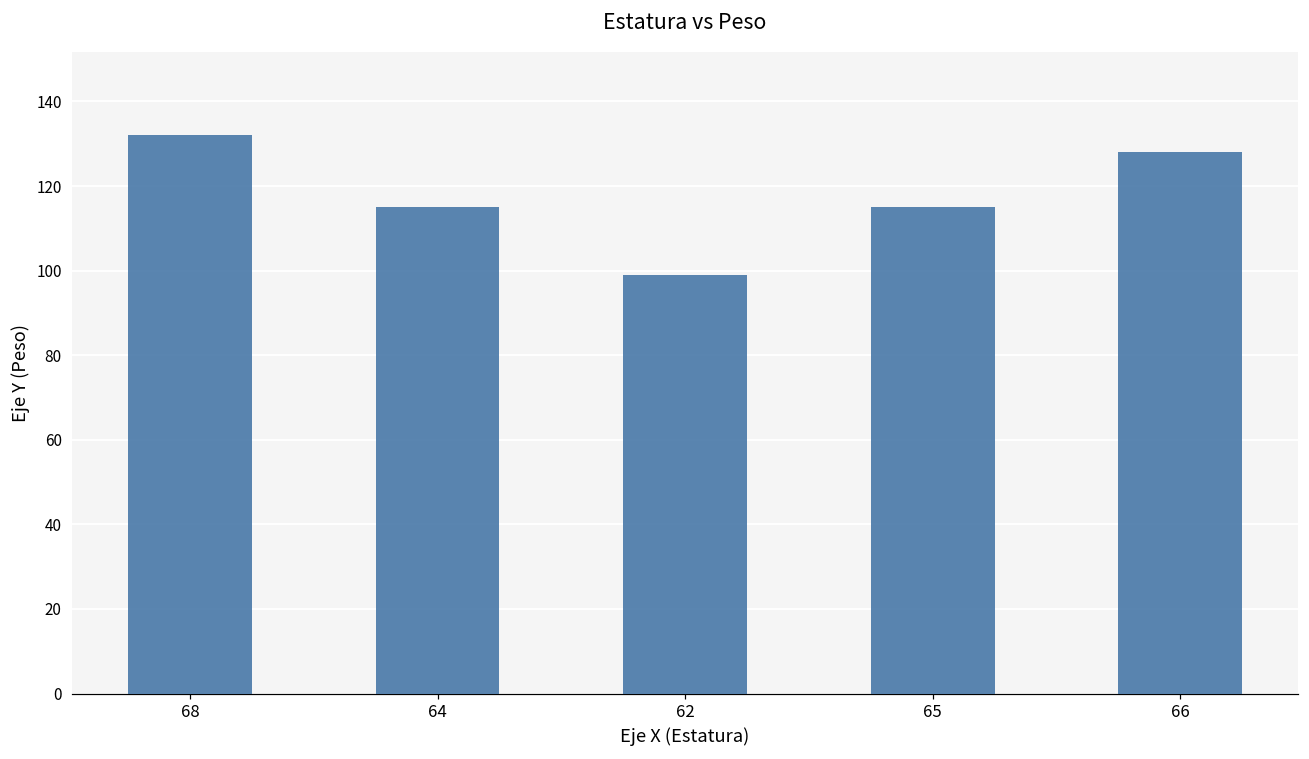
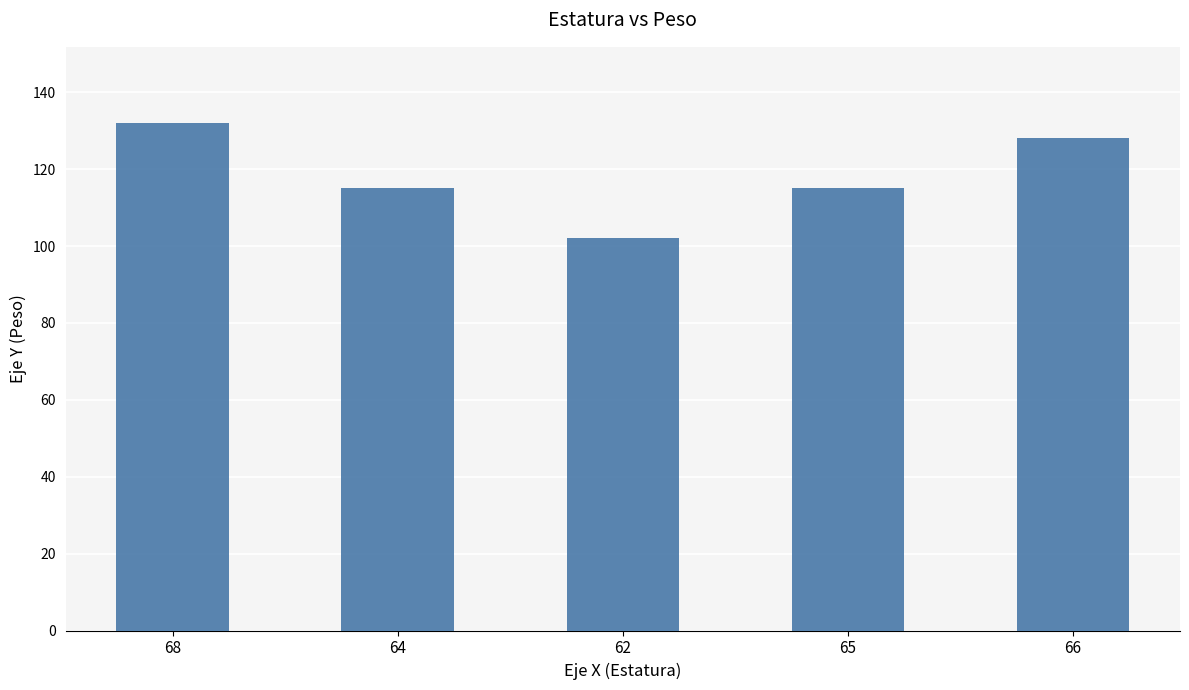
  {
    "68": 132,
    "64": 115,
-   "62": 99,
+   "62": 102,
    "65": 115,
    "66": 128
  }
